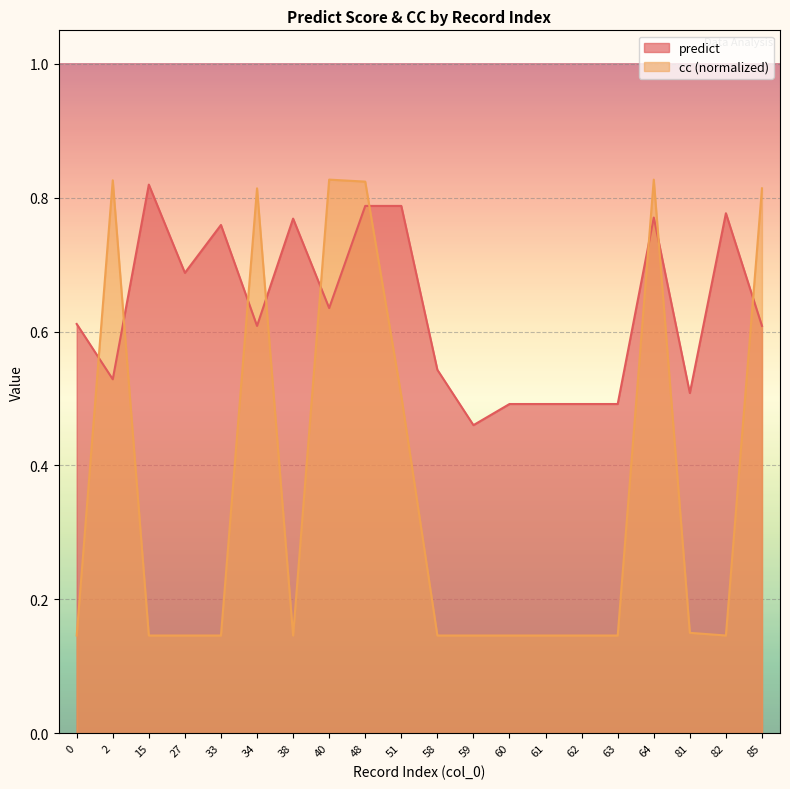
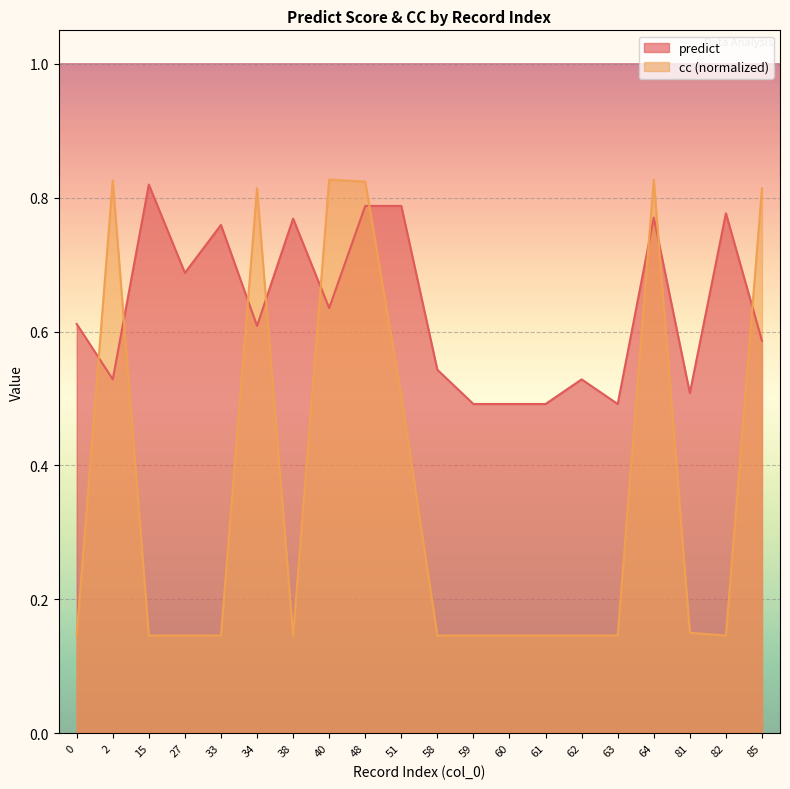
  {
    "predict": {
      "0": 0.61,
      "2": 0.53,
      "15": 0.82,
      "27": 0.69,
      "33": 0.76,
      "34": 0.61,
      "38": 0.77,
      "40": 0.64,
      "48": 0.79,
      "51": 0.79,
      "58": 0.54,
-     "59": 0.46,
+     "59": 0.49,
      "60": 0.49,
      "61": 0.49,
-     "62": 0.49,
+     "62": 0.53,
      "63": 0.49,
      "64": 0.77,
      "81": 0.51,
      "82": 0.78,
-     "85": 0.61
+     "85": 0.59
    },
    "cc (normalized)": {
      "0": 0.15,
      "2": 0.83,
      "15": 0.15,
      "27": 0.15,
      "33": 0.15,
      "34": 0.81,
      "38": 0.15,
      "40": 0.83,
      "48": 0.82,
      "51": 0.50,
      "58": 0.15,
      "59": 0.15,
      "60": 0.15,
      "61": 0.15,
      "62": 0.15,
      "63": 0.15,
      "64": 0.83,
      "81": 0.15,
      "82": 0.15,
      "85": 0.81
    }
  }
